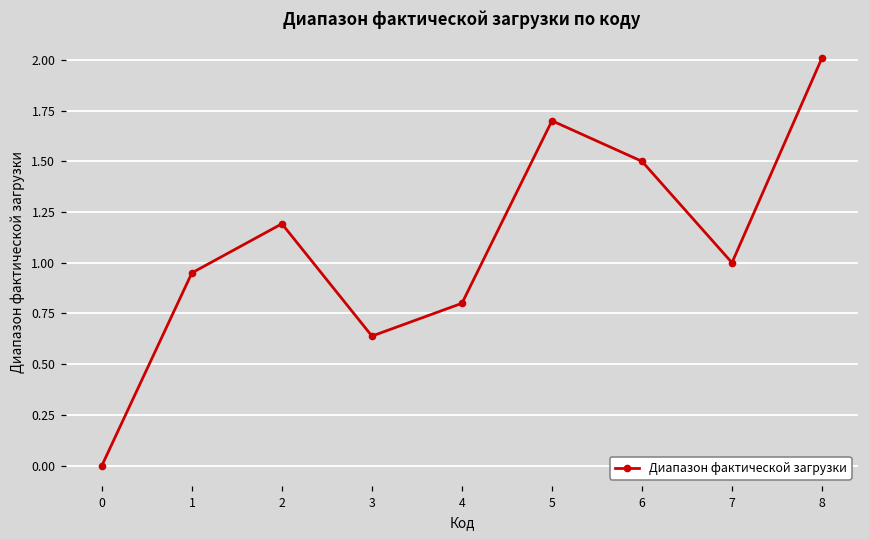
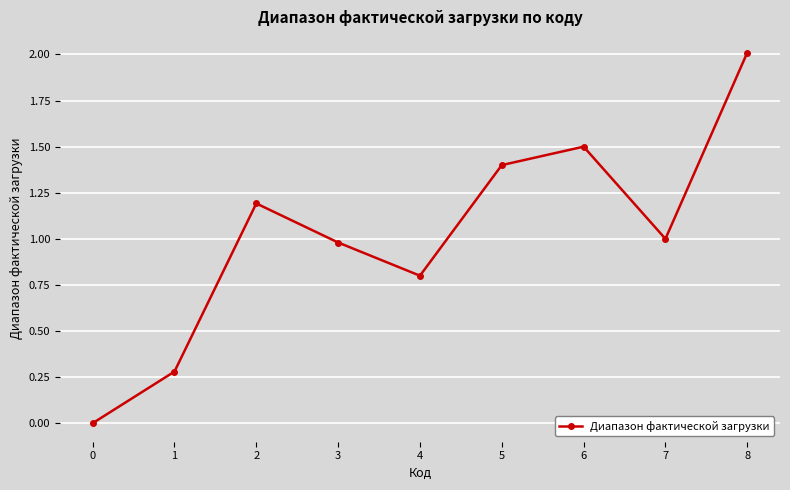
  {
    "0": 0.00,
-   "1": 0.95,
+   "1": 0.28,
    "2": 1.19,
-   "3": 0.64,
+   "3": 0.98,
    "4": 0.80,
-   "5": 1.7,
+   "5": 1.4,
    "6": 1.50,
    "7": 1.00,
    "8": 2.01
  }
